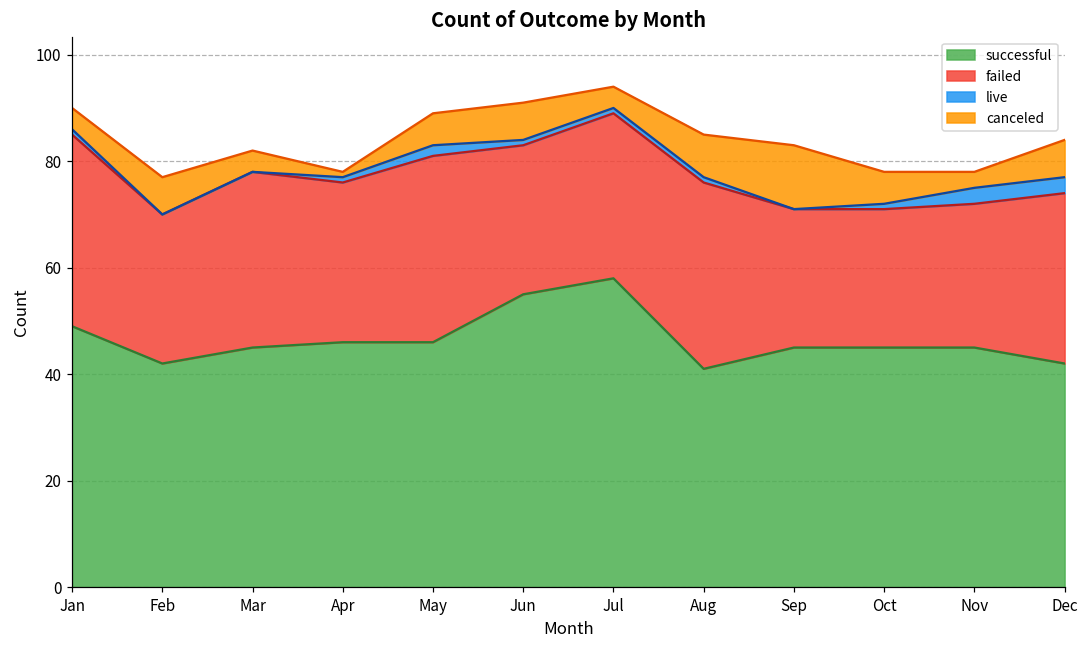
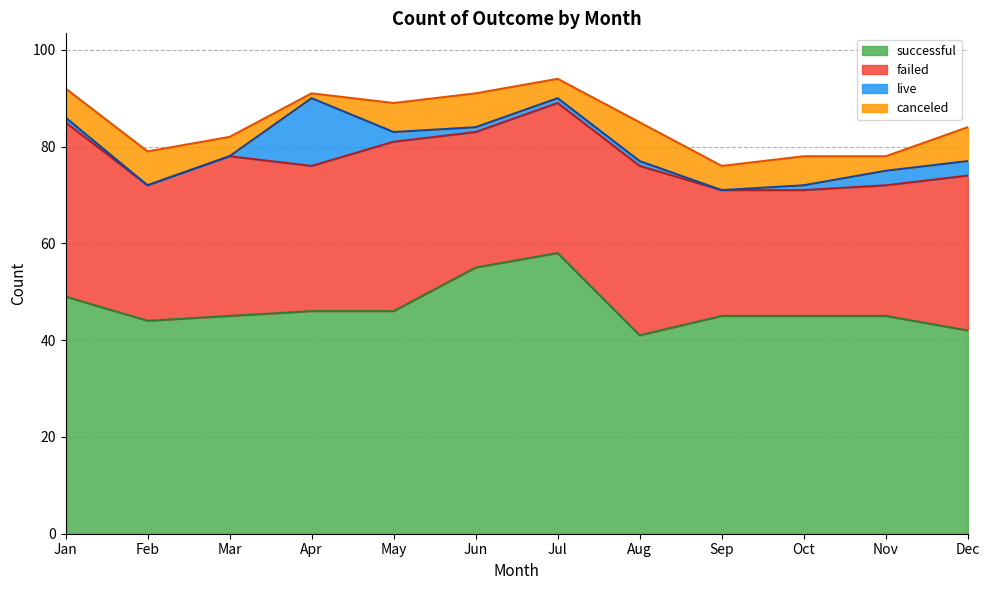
  {
    "successful": {
      "Jan": 49,
-     "Feb": 42,
+     "Feb": 44,
      "Mar": 45,
      "Apr": 46,
      "May": 46,
      "Jun": 55,
      "Jul": 58,
      "Aug": 41,
      "Sep": 45,
      "Oct": 45,
      "Nov": 45,
      "Dec": 42
    },
    "failed": {
      "Jan": 36,
      "Apr": 30,
      "May": 35,
      "Jun": 28,
      "Jul": 31,
      "Aug": 35,
      "Oct": 26,
      "Nov": 27,
      "Dec": 32
    },
    "live": {
      "Jan": 1,
-     "Apr": 1,
+     "Apr": 14,
      "May": 2,
      "Jun": 1,
      "Jul": 1,
      "Aug": 1,
      "Oct": 1,
      "Nov": 3,
      "Dec": 3
    },
    "canceled": {
-     "Jan": 4,
+     "Jan": 6,
      "Feb": 7,
      "Mar": 4,
      "Apr": 1,
      "May": 6,
      "Jun": 7,
      "Jul": 4,
      "Aug": 8,
-     "Sep": 12,
+     "Sep": 5,
      "Oct": 6,
      "Nov": 3,
      "Dec": 7
    }
  }
